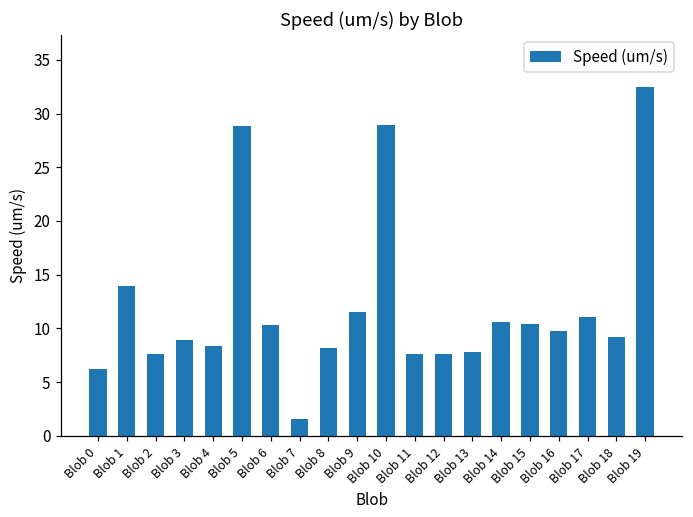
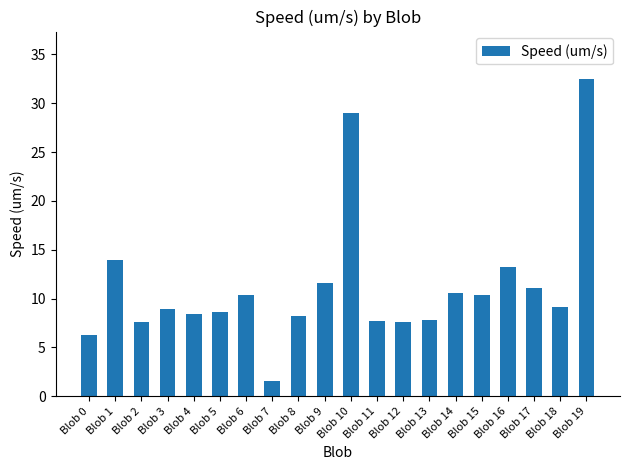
  {
    "Blob 0": 6,
    "Blob 1": 14,
    "Blob 2": 8,
    "Blob 3": 9,
    "Blob 4": 8,
-   "Blob 5": 29,
+   "Blob 5": 9,
    "Blob 6": 10,
    "Blob 7": 2,
    "Blob 8": 8,
    "Blob 9": 12,
    "Blob 10": 29,
    "Blob 11": 8,
    "Blob 12": 8,
    "Blob 13": 8,
    "Blob 14": 11,
    "Blob 15": 10,
-   "Blob 16": 10,
+   "Blob 16": 13,
    "Blob 17": 11,
    "Blob 18": 9,
    "Blob 19": 32
  }
